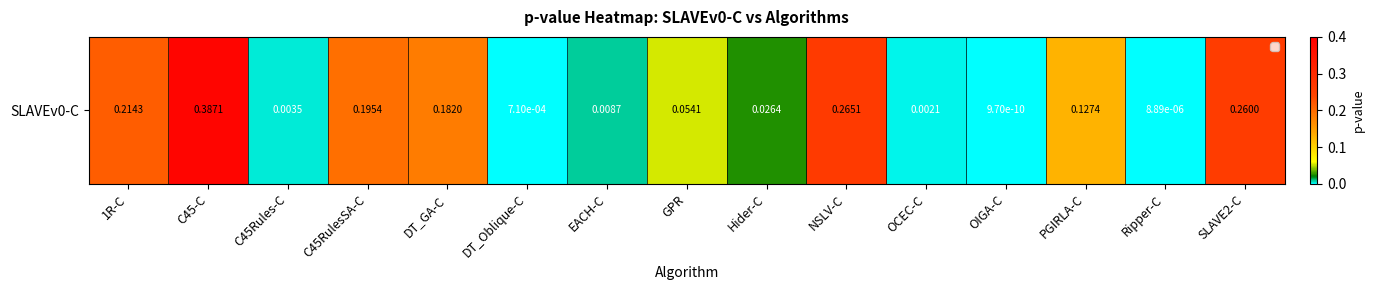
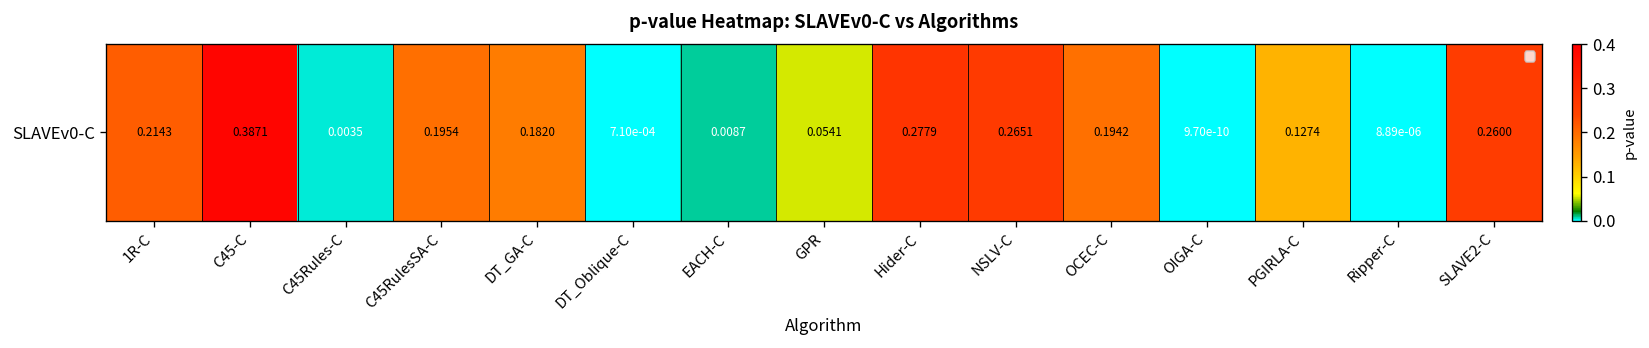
  {
    "SLAVEv0-C": {
      "1R-C": "0.2143",
      "C45-C": "0.3871",
      "C45Rules-C": "0.0035",
      "C45RulesSA-C": "0.1954",
      "DT_GA-C": "0.1820",
      "DT_Oblique-C": "7.10e-04",
      "EACH-C": "0.0087",
      "GPR": "0.0541",
-     "Hider-C": "0.0264",
+     "Hider-C": "0.2779",
      "NSLV-C": "0.2651",
-     "OCEC-C": "0.0021",
+     "OCEC-C": "0.1942",
      "OIGA-C": "9.70e-10",
      "PGIRLA-C": "0.1274",
      "Ripper-C": "8.89e-06",
      "SLAVE2-C": "0.2600"
    }
  }
